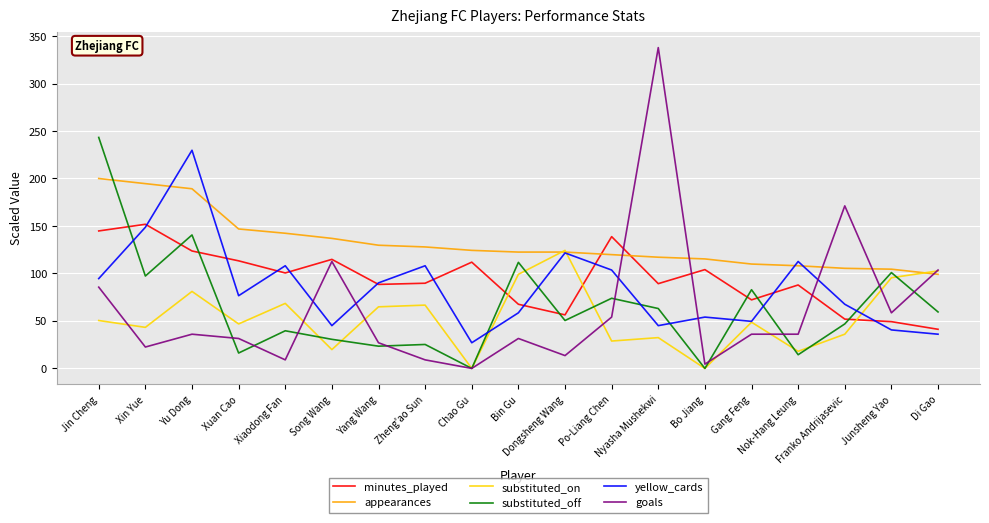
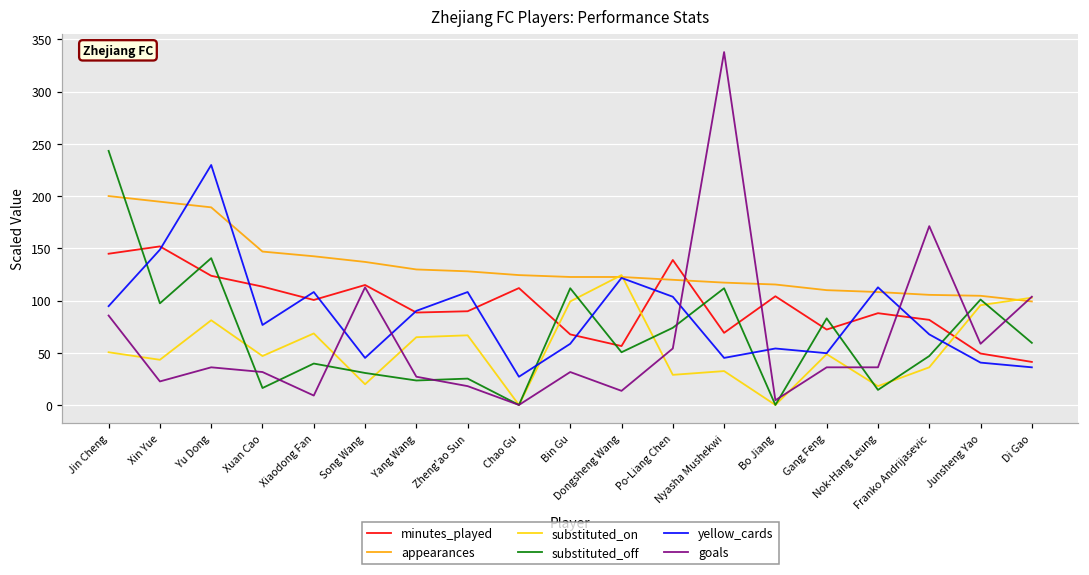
  {
    "minutes_played": {
      "Jin Cheng": 140,
      "Xin Yue": 150,
      "Yu Dong": 120,
      "Xuan Cao": 110,
      "Xiaodong Fan": 100,
      "Zheng'ao Sun": 90,
      "Chao Gu": 110,
      "Bin Gu": 70,
      "Dongsheng Wang": 60,
      "Po-Liang Chen": 140,
-     "Nyasha Mushekwi": 90,
+     "Nyasha Mushekwi": 70,
      "Bo Jiang": 100,
      "Gang Feng": 70,
      "Nok-Hang Leung": 90,
-     "Franko Andrijasevic": 50,
+     "Franko Andrijasevic": 80,
      "Junsheng Yao": 50,
      "Di Gao": 40
    },
    "substituted_off": {
      "Jin Cheng": 240,
      "Xin Yue": 100,
      "Yu Dong": 140,
      "Xuan Cao": 20,
      "Xiaodong Fan": 40,
      "Song Wang": 30,
      "Yang Wang": 20,
      "Zheng'ao Sun": 30,
      "Bin Gu": 110,
      "Dongsheng Wang": 50,
      "Po-Liang Chen": 70,
-     "Nyasha Mushekwi": 60,
+     "Nyasha Mushekwi": 110,
      "Gang Feng": 80,
      "Nok-Hang Leung": 10,
      "Franko Andrijasevic": 50,
      "Junsheng Yao": 100,
      "Di Gao": 60
    },
    "yellow_cards": {
      "Jin Cheng": 90,
      "Xin Yue": 150,
      "Yu Dong": 230,
      "Xuan Cao": 80,
      "Xiaodong Fan": 110,
      "Song Wang": 50,
      "Zheng'ao Sun": 110,
      "Chao Gu": 30,
      "Bin Gu": 60,
      "Po-Liang Chen": 100,
      "Nyasha Mushekwi": 50,
      "Bo Jiang": 50,
      "Nok-Hang Leung": 110,
      "Franko Andrijasevic": 70,
      "Junsheng Yao": 40,
      "Di Gao": 40
    },
    "goals": {
      "Jin Cheng": 90,
      "Xin Yue": 20,
      "Yu Dong": 40,
      "Xuan Cao": 30,
      "Xiaodong Fan": 10,
      "Yang Wang": 30,
-     "Zheng'ao Sun": 10,
+     "Zheng'ao Sun": 20,
      "Bin Gu": 30,
      "Dongsheng Wang": 10,
      "Po-Liang Chen": 50,
      "Nyasha Mushekwi": 340,
      "Bo Jiang": 0,
      "Gang Feng": 40,
      "Nok-Hang Leung": 40,
      "Franko Andrijasevic": 170,
      "Junsheng Yao": 60
    }
  }
